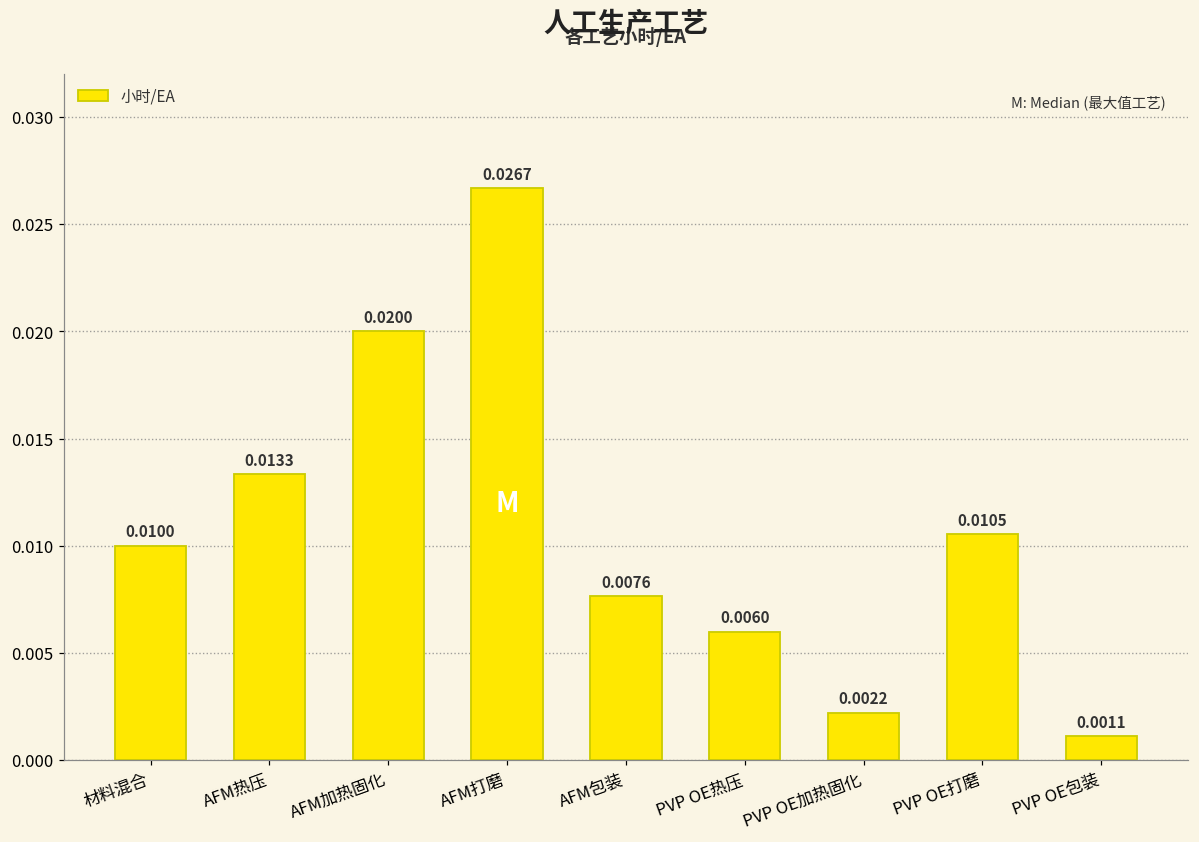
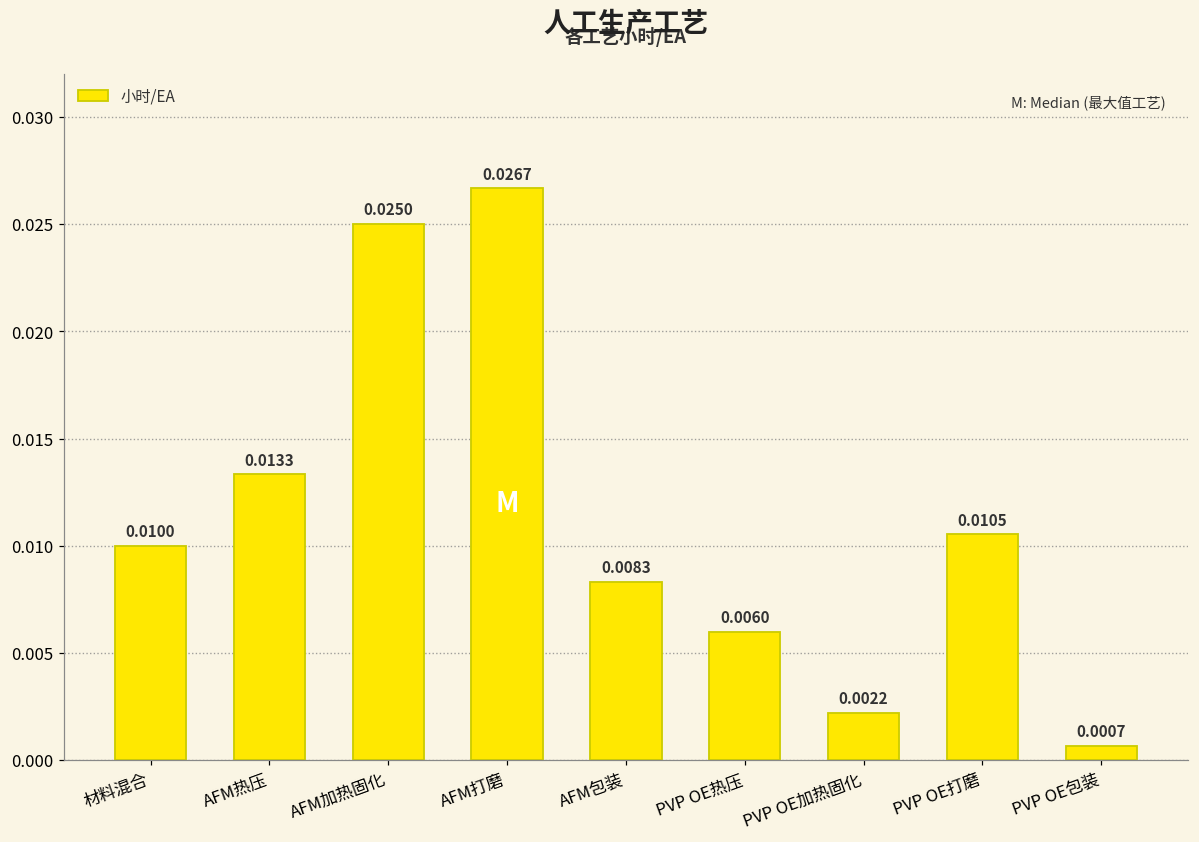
  {
    "材料混合": 0.0100,
    "AFM热压": 0.0133,
-   "AFM加热固化": 0.0200,
+   "AFM加热固化": 0.0250,
    "AFM打磨": 0.0267,
-   "AFM包装": 0.0076,
+   "AFM包装": 0.0083,
    "PVP OE热压": 0.0060,
    "PVP OE加热固化": 0.0022,
    "PVP OE打磨": 0.0105,
-   "PVP OE包装": 0.0011
+   "PVP OE包装": 0.0007
  }
